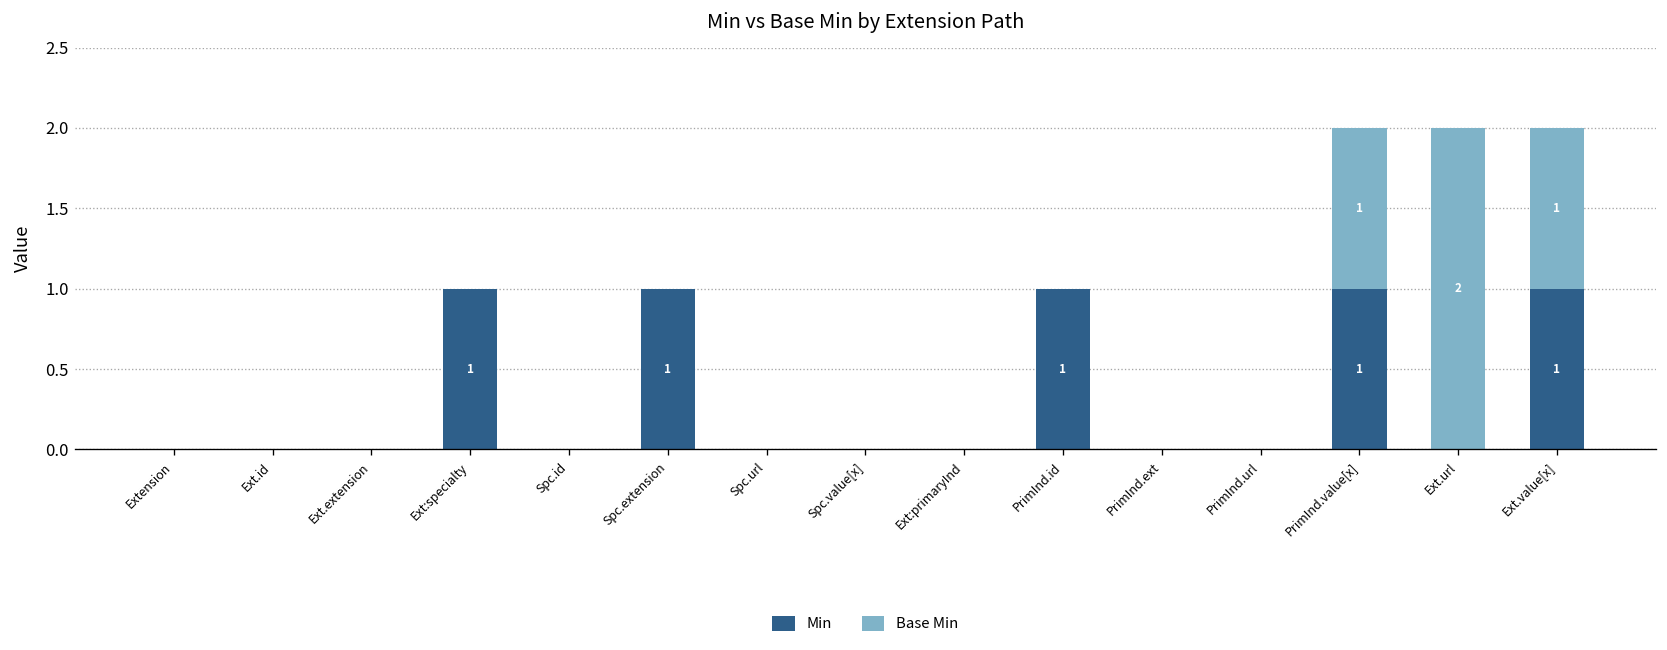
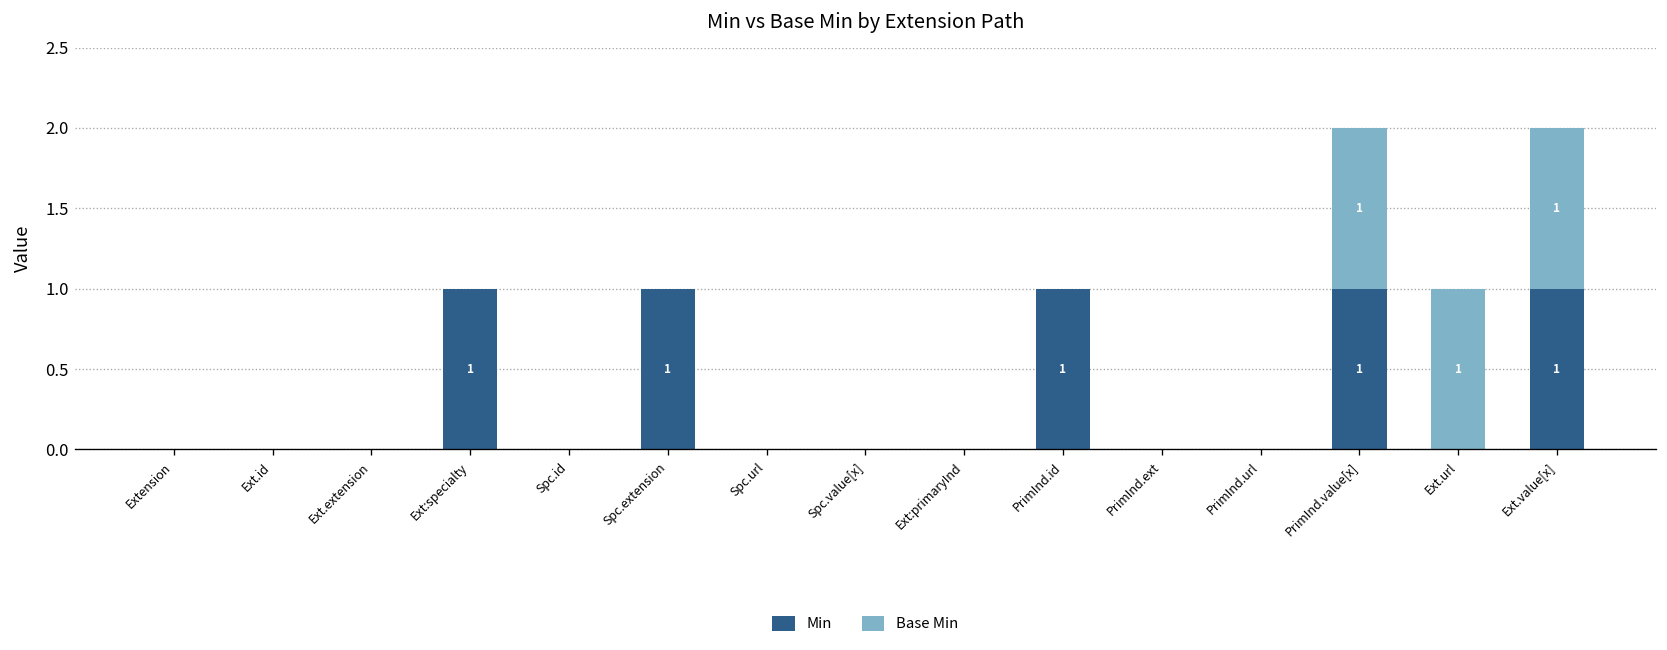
  {
    "Min": {
      "Ext:specialty": 1,
      "Spc.extension": 1,
      "PrimInd.id": 1,
      "PrimInd.value[x]": 1,
      "Ext.value[x]": 1
    },
    "Base Min": {
      "PrimInd.value[x]": 1,
-     "Ext.url": 2,
+     "Ext.url": 1,
      "Ext.value[x]": 1
    }
  }
